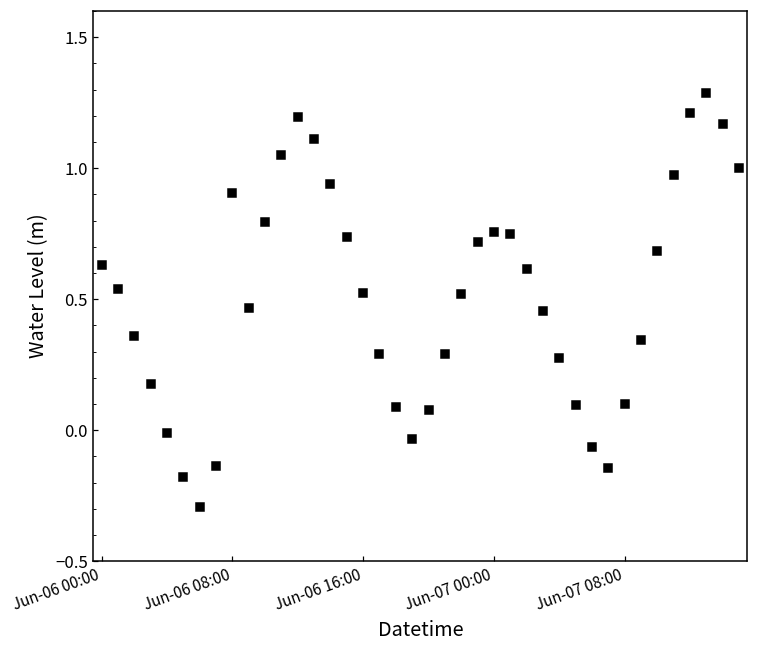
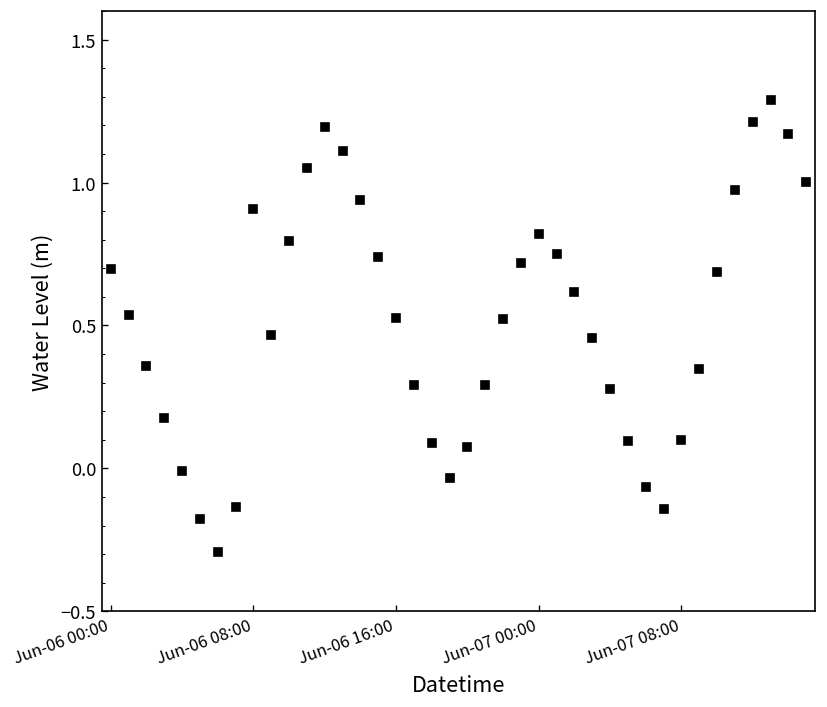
  {
-   "Jun-06 00:00": 0.63,
+   "Jun-06 00:00": 0.70,
    "Jun-06 08:00": 0.91,
    "Jun-06 16:00": 0.52,
-   "Jun-07 00:00": 0.76,
+   "Jun-07 00:00": 0.82,
    "Jun-07 08:00": 0.10
  }
